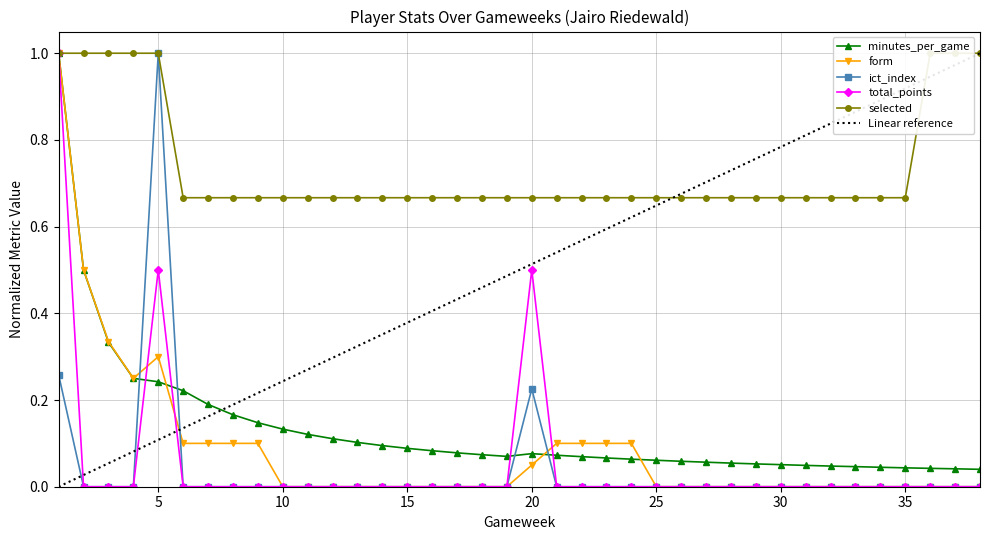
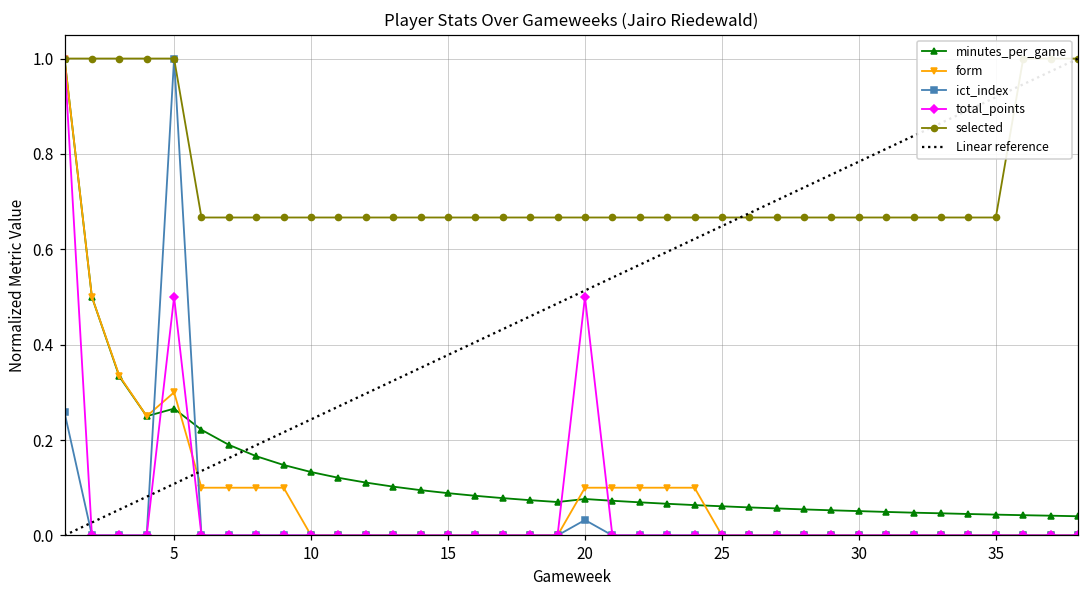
  {
    "minutes_per_game": {
-     "5": 0.24,
+     "5": 0.27,
      "10": 0.13,
      "15": 0.09,
      "20": 0.08,
      "25": 0.06,
      "30": 0.05,
      "35": 0.04
    },
    "form": {
      "5": 0.30,
-     "20": 0.05
+     "20": 0.10
    },
    "ict_index": {
-     "20": 0.23
+     "20": 0.03
    },
    "total_points": {
      "5": 0.50,
      "20": 0.50
    },
    "selected": {
      "10": 0.67,
      "15": 0.67,
      "20": 0.67,
      "25": 0.67,
      "30": 0.67,
      "35": 0.67
    }
  }
